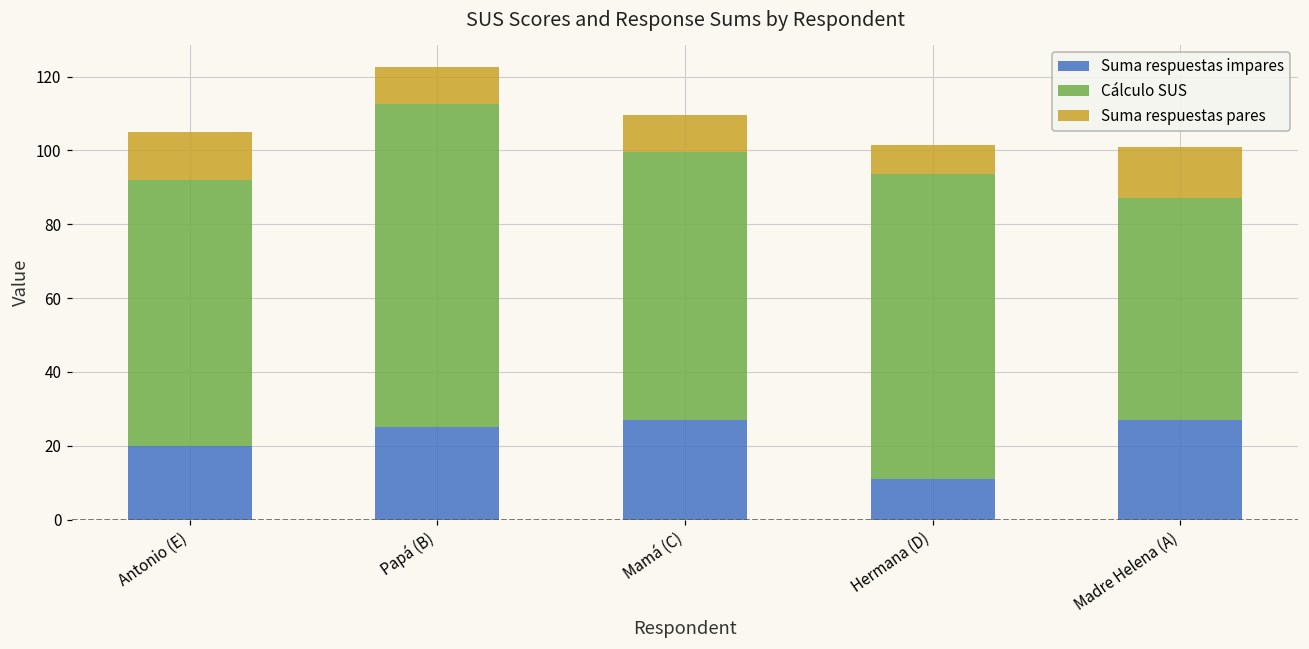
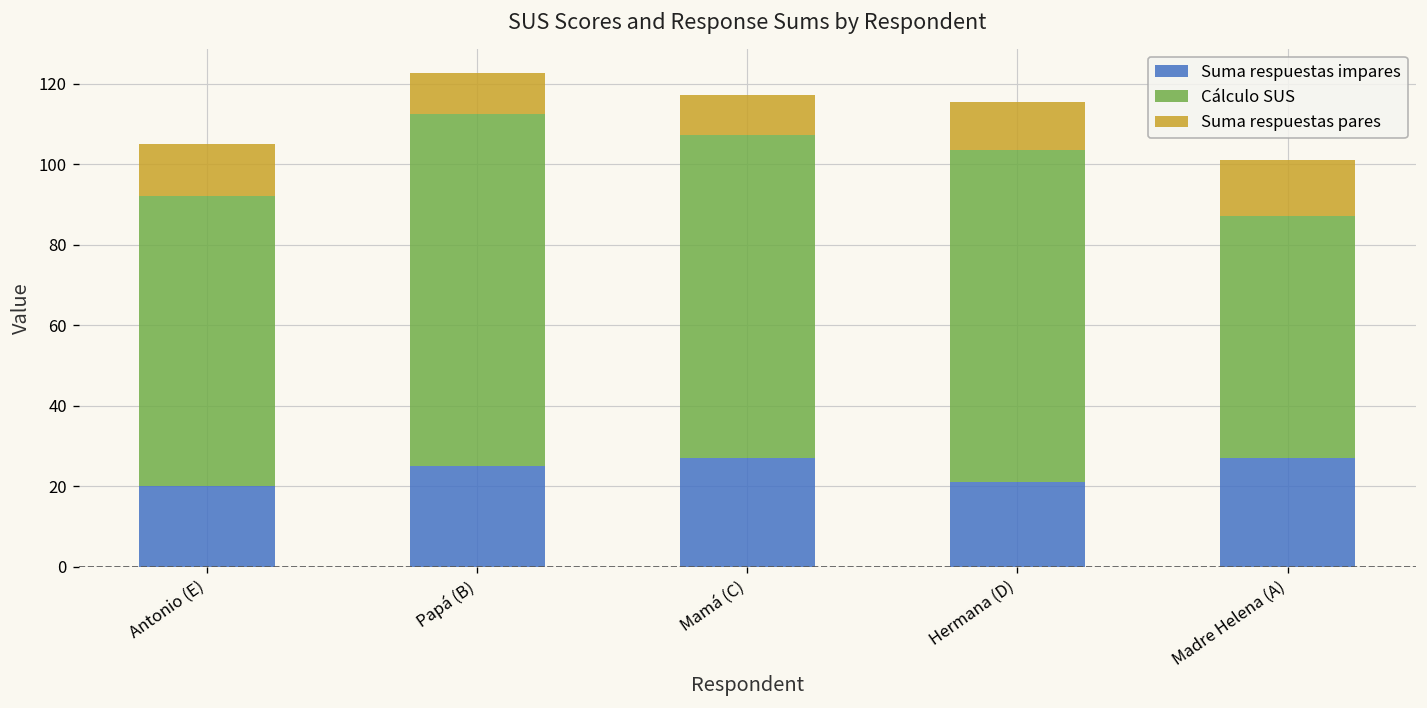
  {
    "Suma respuestas impares": {
      "Antonio (E)": 20,
      "Papá (B)": 25,
      "Mamá (C)": 27,
-     "Hermana (D)": 11,
+     "Hermana (D)": 21,
      "Madre Helena (A)": 27
    },
    "Cálculo SUS": {
      "Antonio (E)": 72,
      "Papá (B)": 88,
-     "Mamá (C)": 73,
+     "Mamá (C)": 80,
      "Hermana (D)": 83,
      "Madre Helena (A)": 60
    },
    "Suma respuestas pares": {
      "Antonio (E)": 13,
      "Papá (B)": 10,
      "Mamá (C)": 10,
-     "Hermana (D)": 8,
+     "Hermana (D)": 12,
      "Madre Helena (A)": 14
    }
  }
